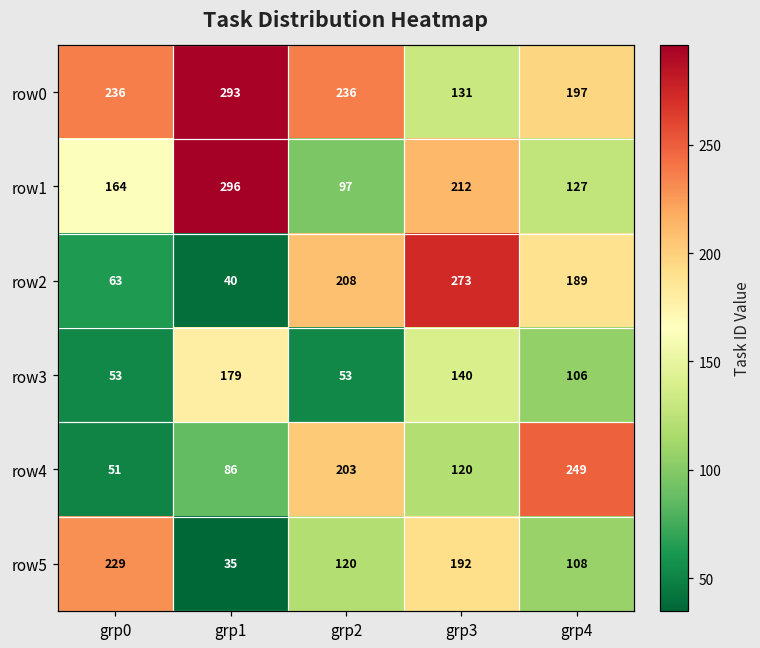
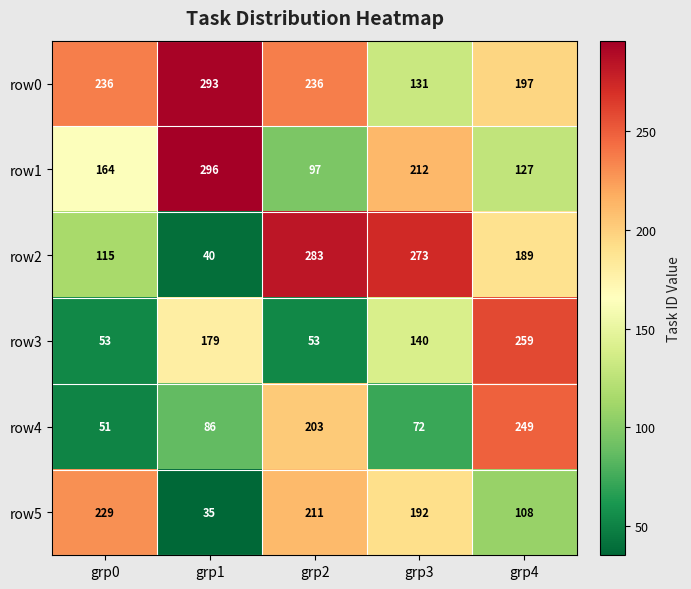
  {
    "row0": {
      "grp0": 236,
      "grp1": 293,
      "grp2": 236,
      "grp3": 131,
      "grp4": 197
    },
    "row1": {
      "grp0": 164,
      "grp1": 296,
      "grp2": 97,
      "grp3": 212,
      "grp4": 127
    },
    "row2": {
-     "grp0": 63,
+     "grp0": 115,
      "grp1": 40,
-     "grp2": 208,
+     "grp2": 283,
      "grp3": 273,
      "grp4": 189
    },
    "row3": {
      "grp0": 53,
      "grp1": 179,
      "grp2": 53,
      "grp3": 140,
-     "grp4": 106
+     "grp4": 259
    },
    "row4": {
      "grp0": 51,
      "grp1": 86,
      "grp2": 203,
-     "grp3": 120,
+     "grp3": 72,
      "grp4": 249
    },
    "row5": {
      "grp0": 229,
      "grp1": 35,
-     "grp2": 120,
+     "grp2": 211,
      "grp3": 192,
      "grp4": 108
    }
  }
